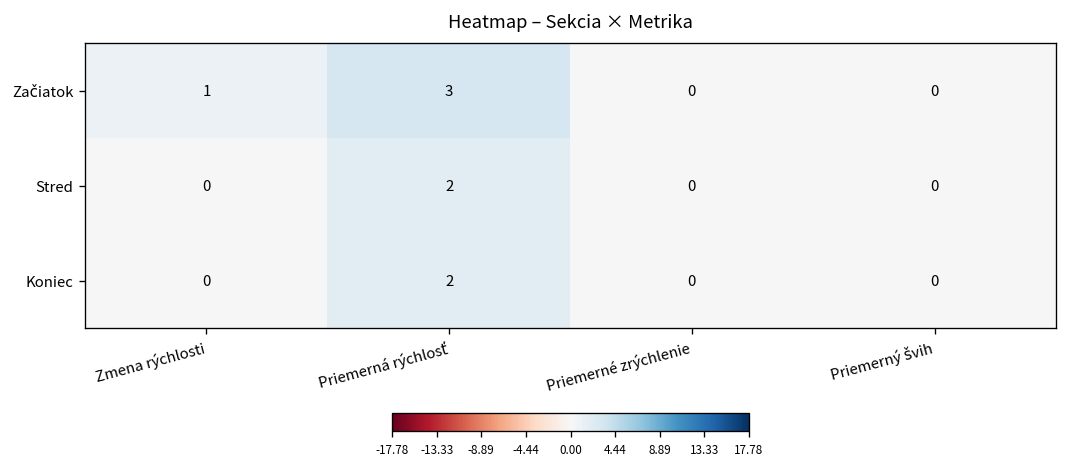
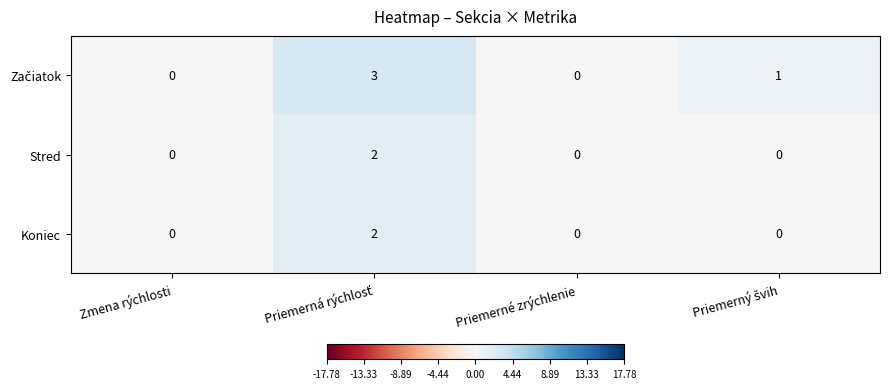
  {
    "Začiatok": {
-     "Zmena rýchlosti": 1,
+     "Zmena rýchlosti": 0,
      "Priemerná rýchlosť": 3,
      "Priemerné zrýchlenie": 0,
-     "Priemerný švih": 0
+     "Priemerný švih": 1
    },
    "Stred": {
      "Zmena rýchlosti": 0,
      "Priemerná rýchlosť": 2,
      "Priemerné zrýchlenie": 0,
      "Priemerný švih": 0
    },
    "Koniec": {
      "Zmena rýchlosti": 0,
      "Priemerná rýchlosť": 2,
      "Priemerné zrýchlenie": 0,
      "Priemerný švih": 0
    }
  }
